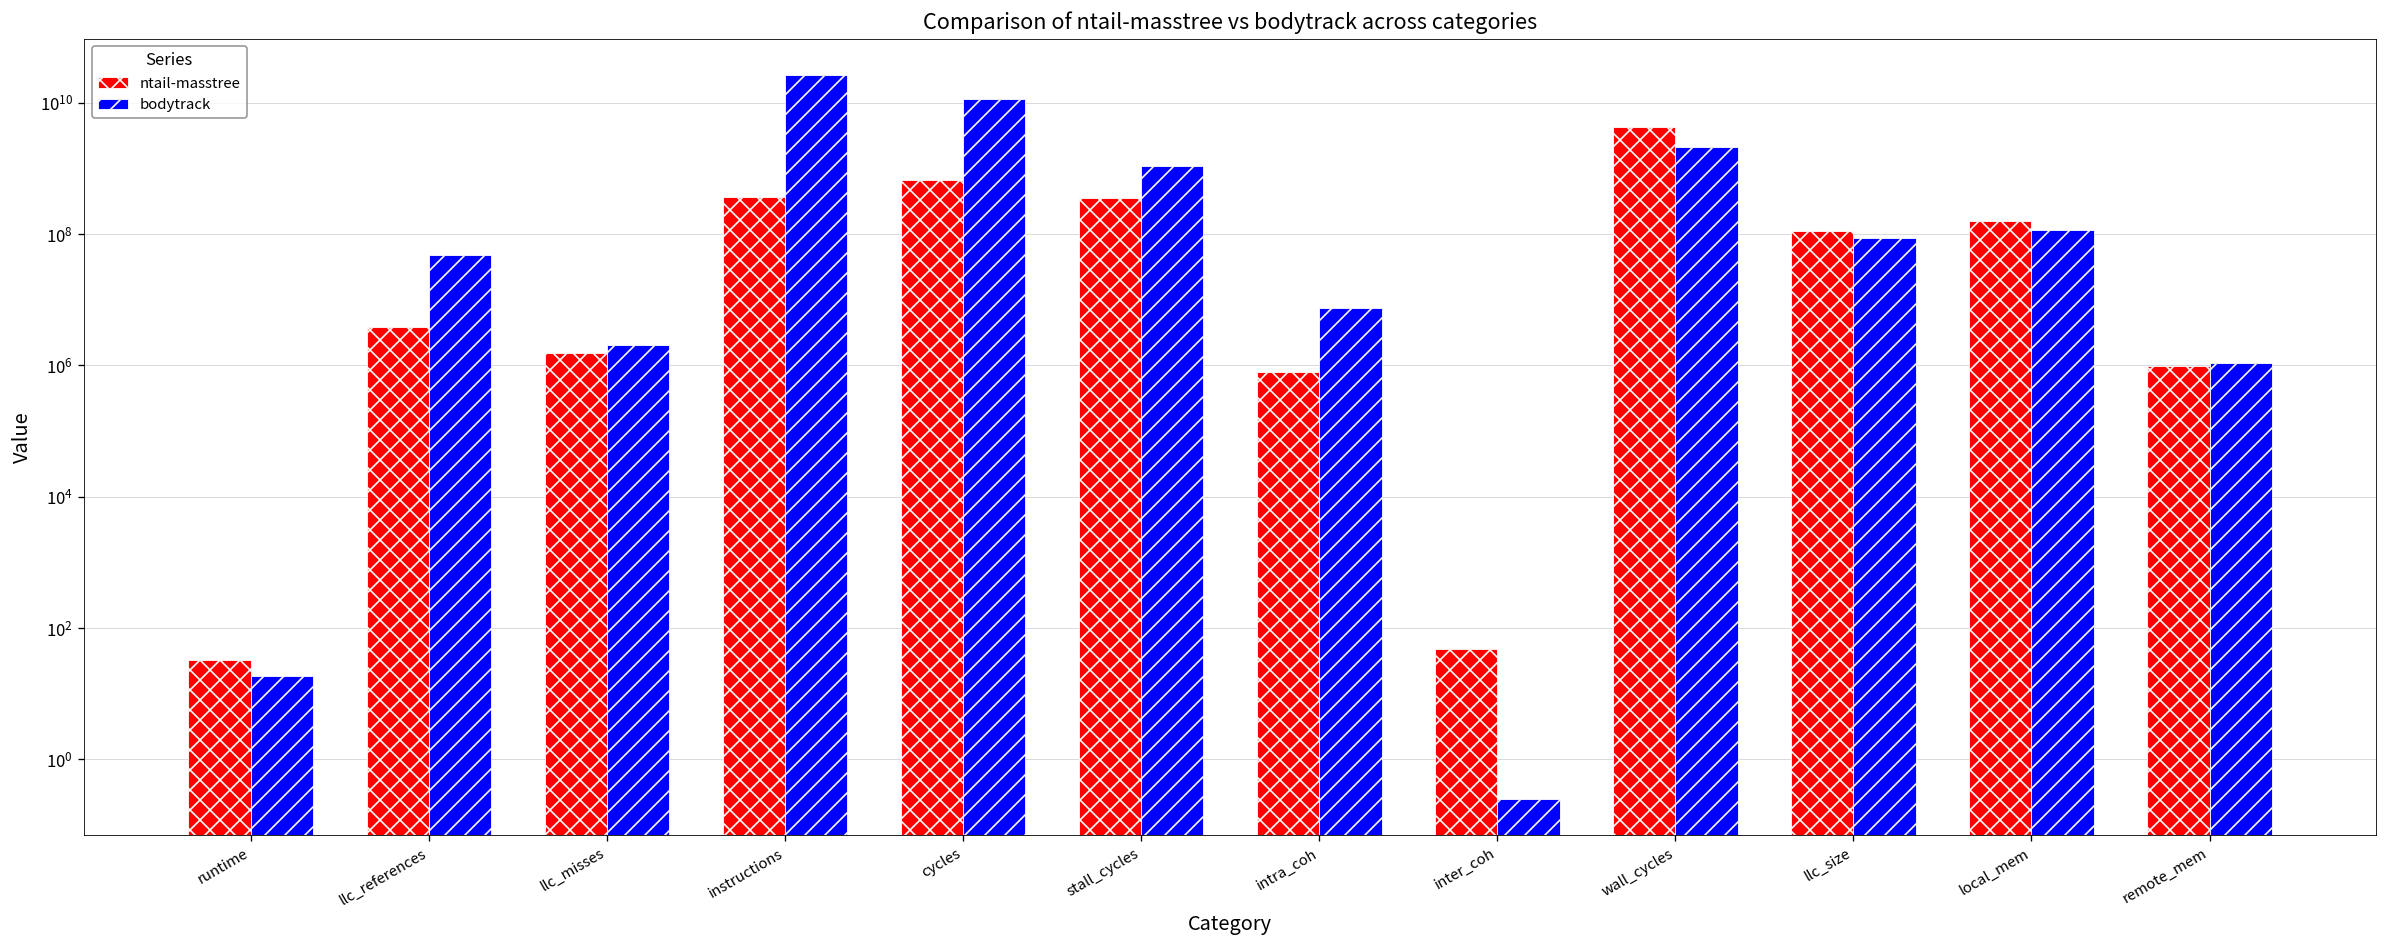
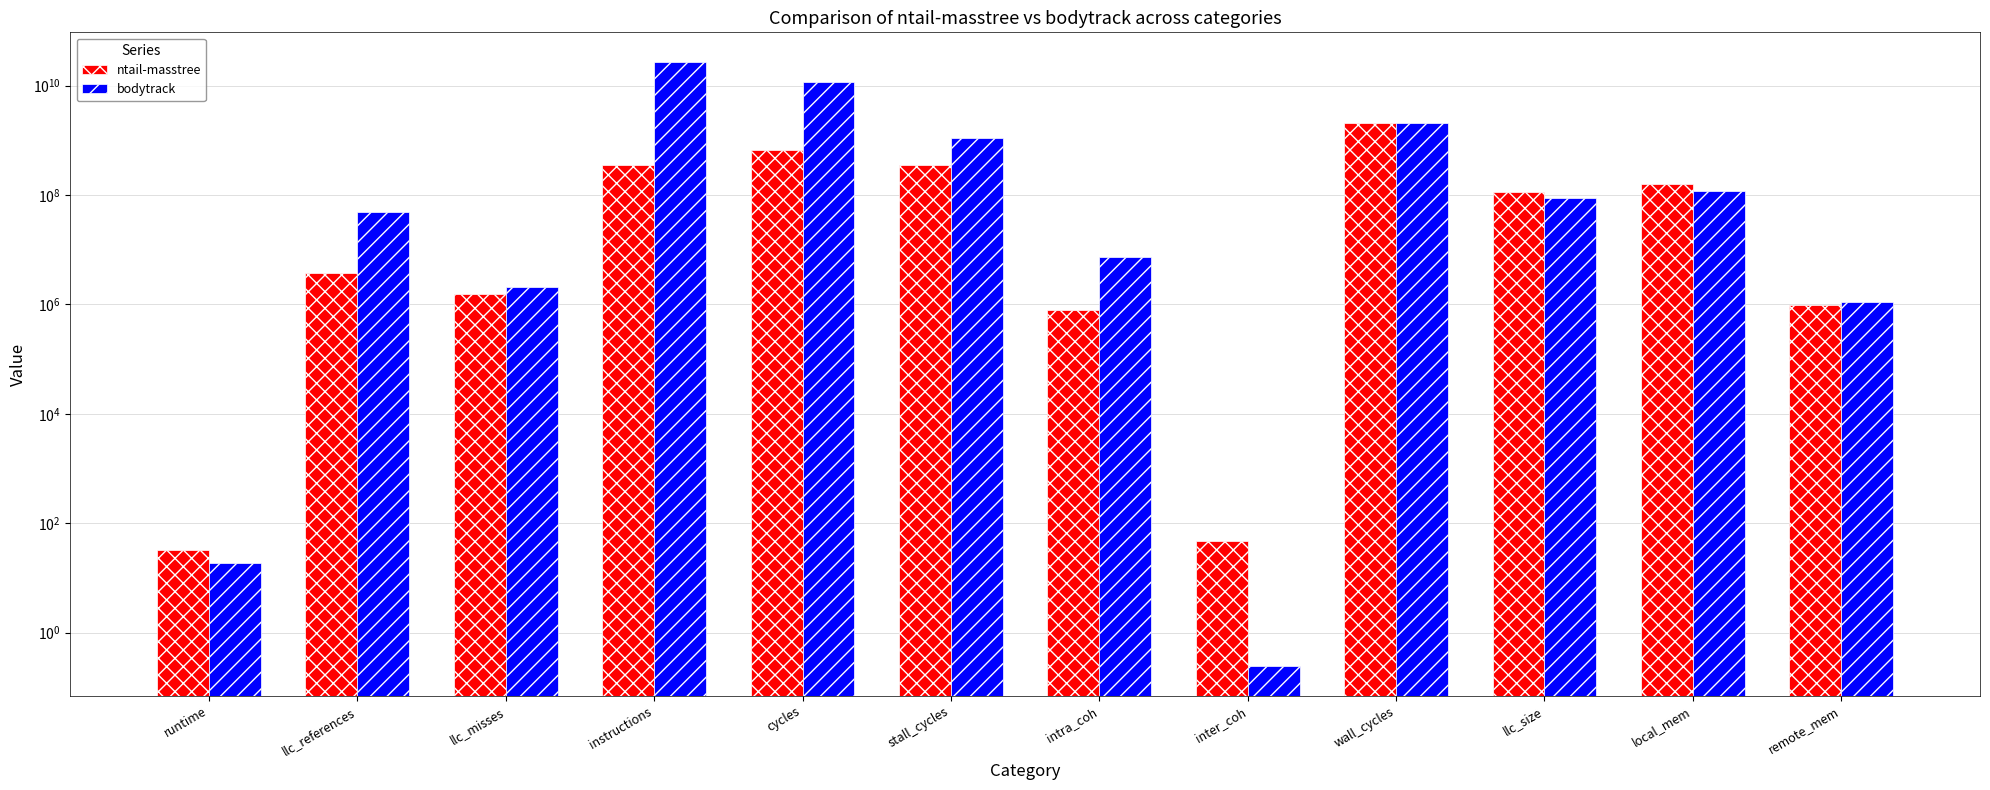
  {
    "ntail-masstree": {
      "runtime": 30,
      "llc_references": 4000000,
      "llc_misses": 1600000,
      "instructions": 400000000,
      "cycles": 700000000,
      "stall_cycles": 400000000,
      "intra_coh": 800000,
      "inter_coh": 50,
-     "wall_cycles": 4000000000,
+     "wall_cycles": 2100000000,
      "llc_size": 110000000,
      "local_mem": 160000000,
      "remote_mem": 1000000
    },
    "bodytrack": {
      "runtime": 19,
      "llc_references": 50000000,
      "llc_misses": 2100000,
      "instructions": 30000000000,
      "cycles": 12000000000,
      "stall_cycles": 1100000000,
      "intra_coh": 7000000,
      "inter_coh": 0.3,
      "wall_cycles": 2100000000,
      "llc_size": 90000000,
      "local_mem": 120000000,
      "remote_mem": 1100000
    }
  }
